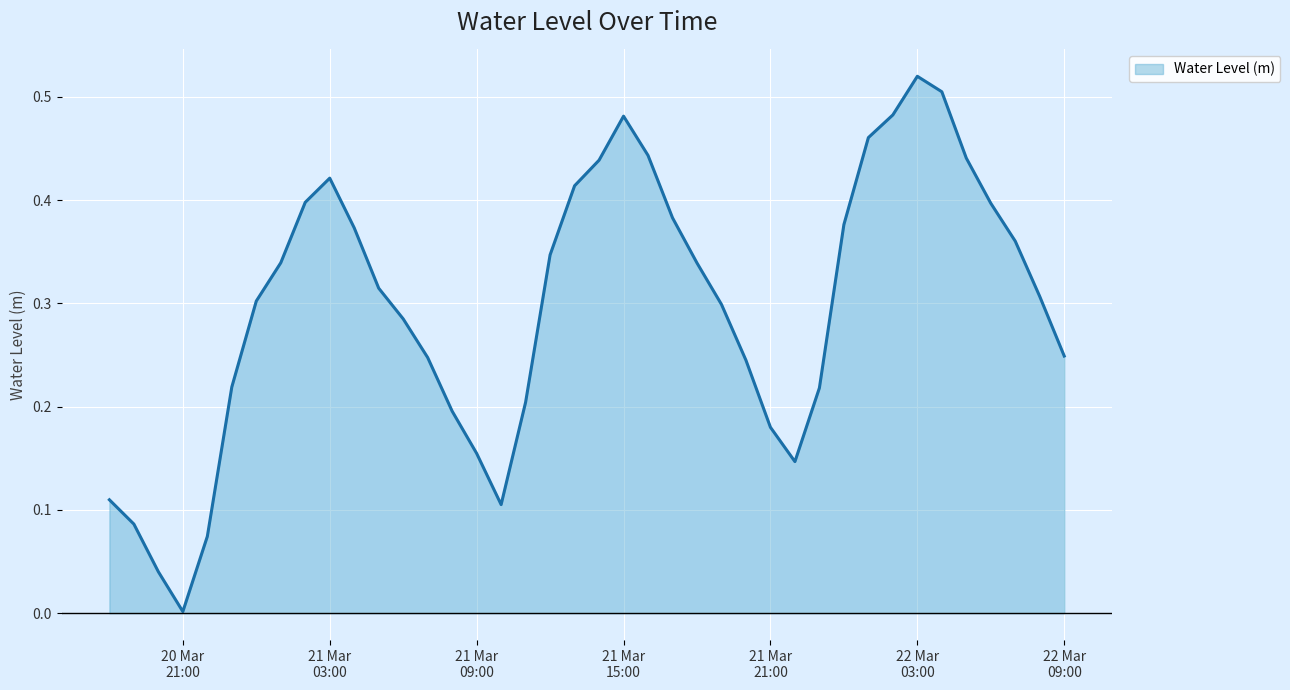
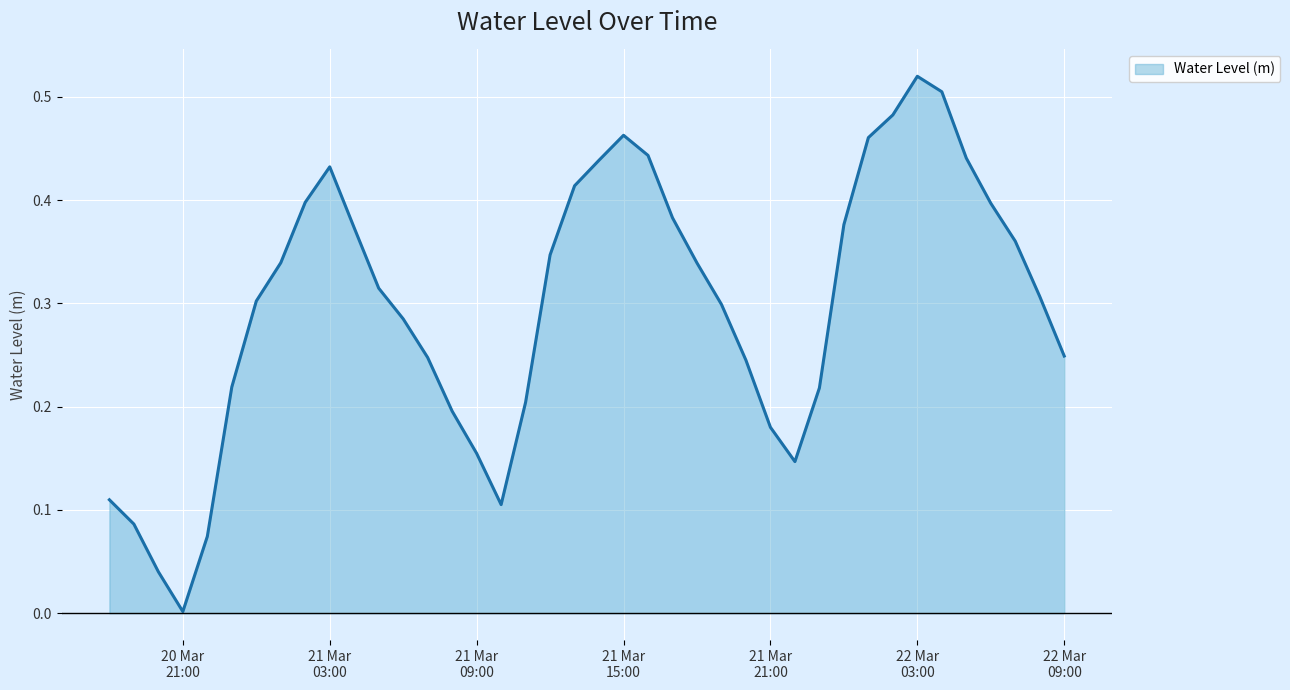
  {
    "20 Mar 21:00": 0.002,
-   "21 Mar 03:00": 0.421,
+   "21 Mar 03:00": 0.432,
    "21 Mar 09:00": 0.155,
-   "21 Mar 15:00": 0.481,
+   "21 Mar 15:00": 0.463,
    "21 Mar 21:00": 0.180,
    "22 Mar 03:00": 0.520,
    "22 Mar 09:00": 0.249
  }
